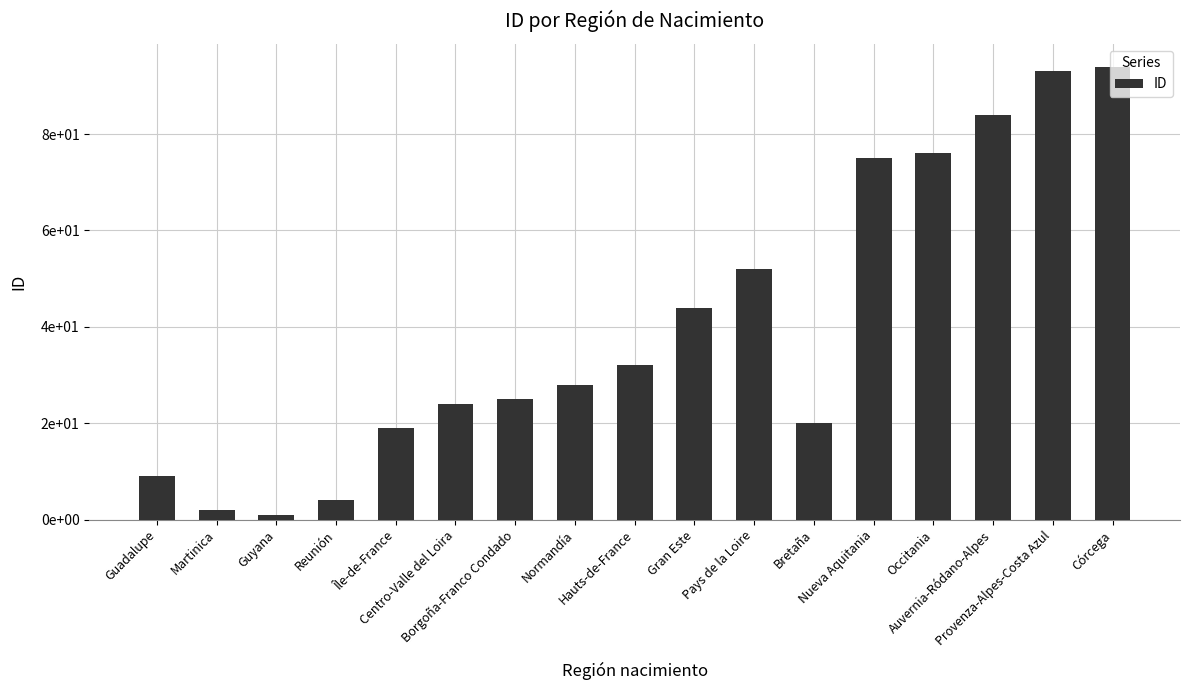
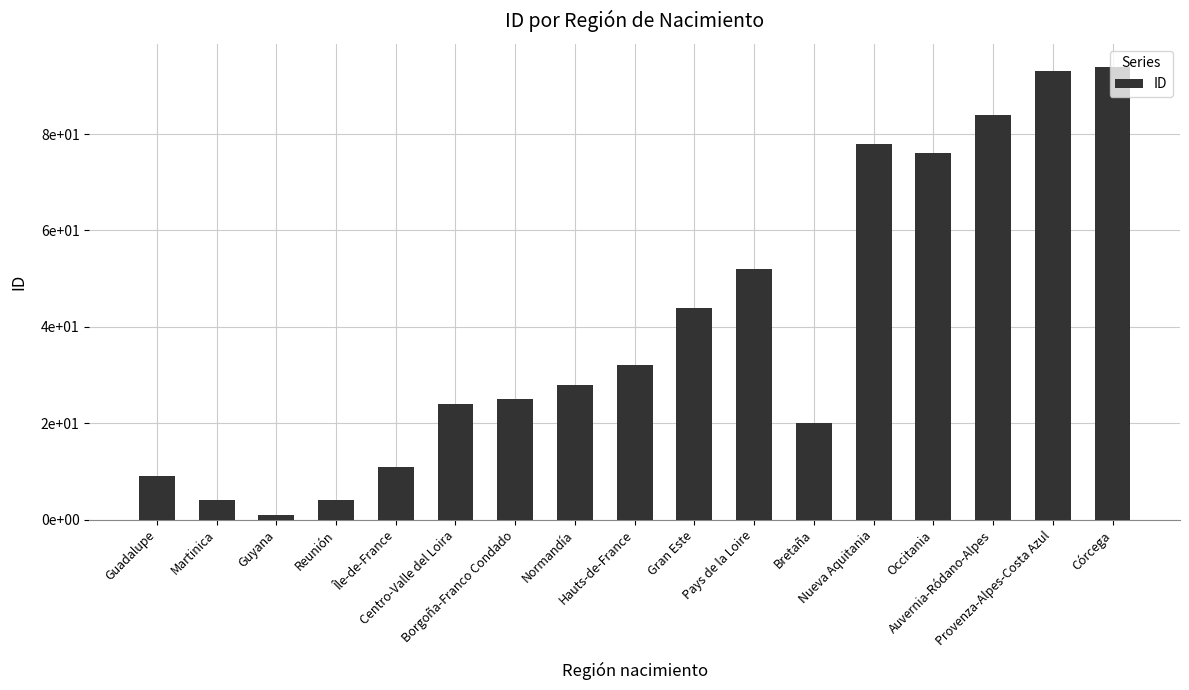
  {
    "Guadalupe": 9,
-   "Martinica": 2,
+   "Martinica": 4,
    "Guyana": 1,
    "Reunión": 4,
-   "Île-de-France": 19,
+   "Île-de-France": 11,
    "Centro-Valle del Loira": 24,
    "Borgoña-Franco Condado": 25,
    "Normandía": 28,
    "Hauts-de-France": 32,
    "Gran Este": 44,
    "Pays de la Loire": 52,
    "Bretaña": 20,
-   "Nueva Aquitania": 75,
+   "Nueva Aquitania": 78,
    "Occitania": 76,
    "Auvernia-Ródano-Alpes": 84,
    "Provenza-Alpes-Costa Azul": 93
  }
